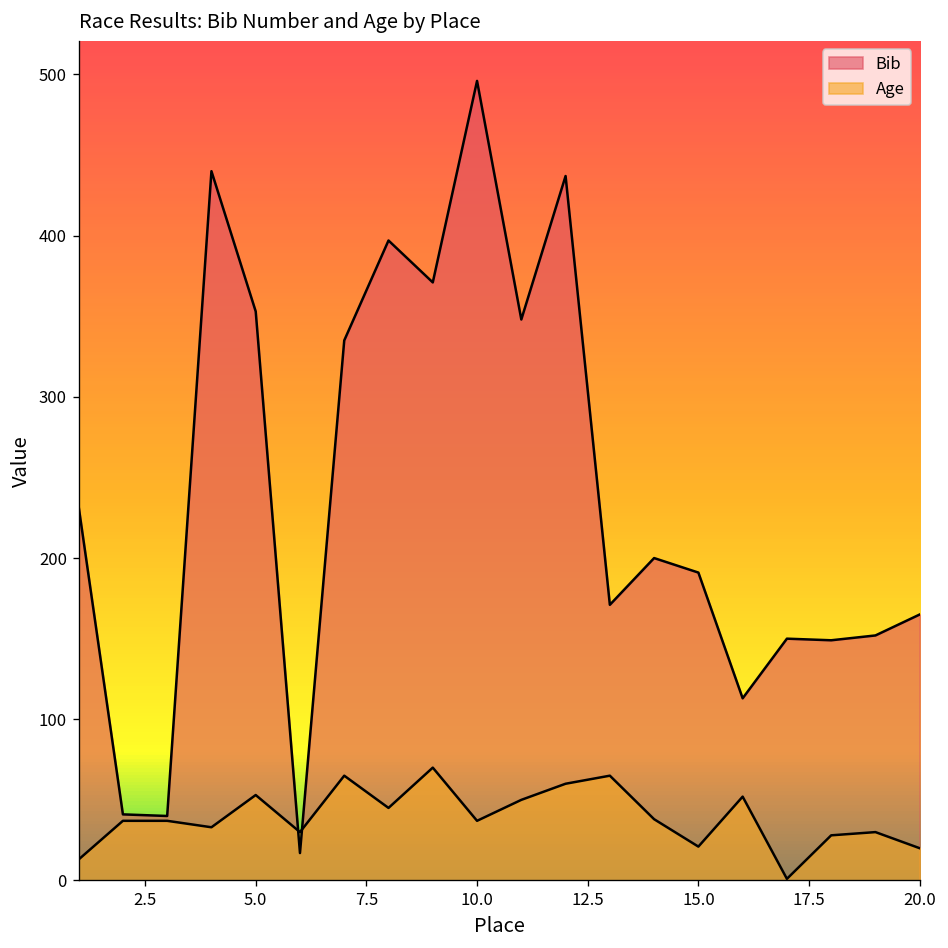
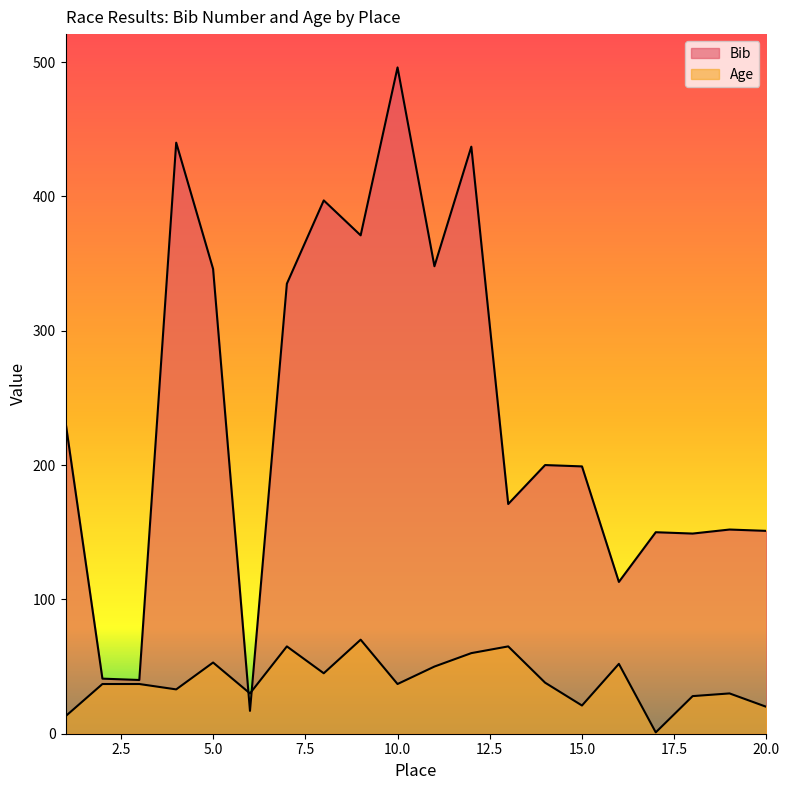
  {
    "Bib": {
-     "5.0": 353,
+     "5.0": 346,
      "10.0": 496,
-     "15.0": 191,
-     "20.0": 165
+     "15.0": 199,
+     "20.0": 151
    },
    "Age": {
      "5.0": 53,
      "10.0": 37,
      "15.0": 21,
      "20.0": 20
    }
  }
